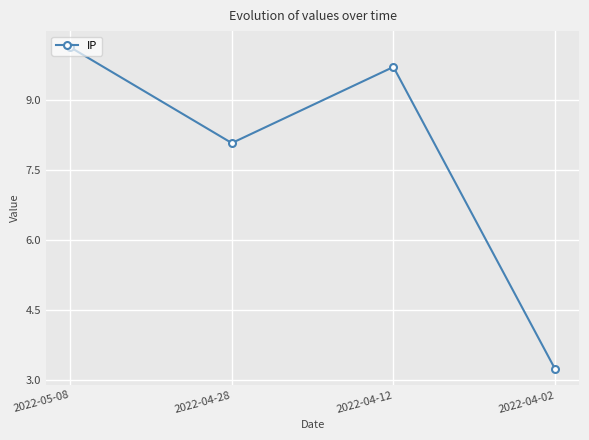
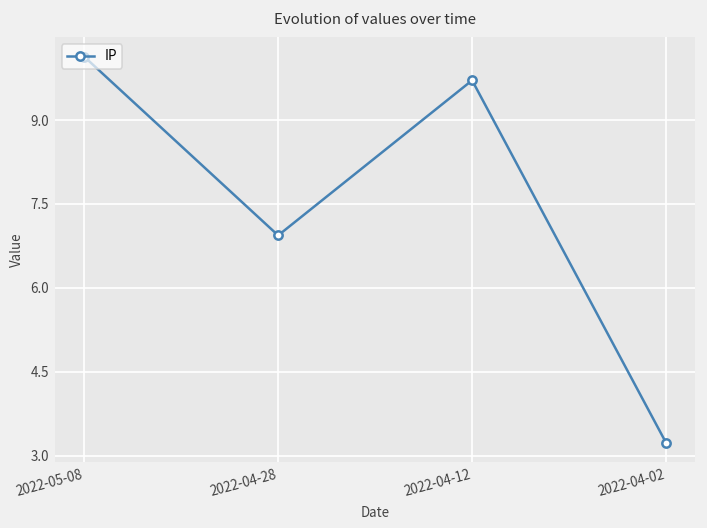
  {
-   "2022-04-28": 8.1,
+   "2022-04-28": 6.9,
    "2022-04-12": 9.7,
    "2022-04-02": 3.2
  }
